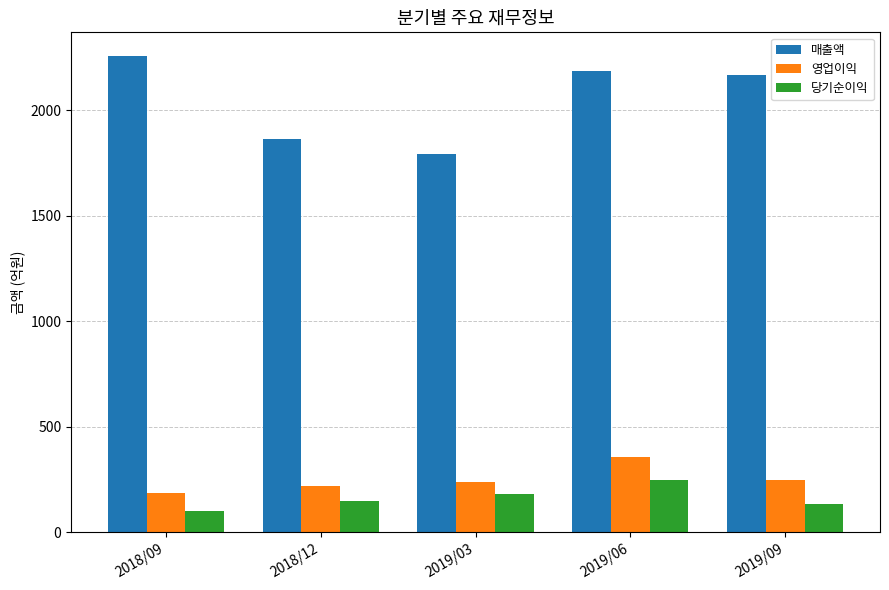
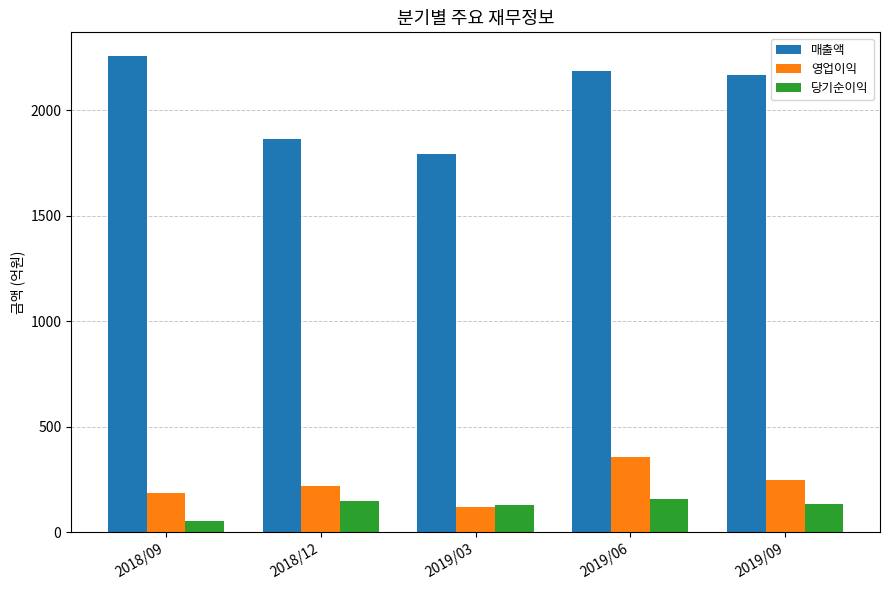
  {
    "매출액": {
      "2018/09": 2260,
      "2018/12": 1860,
      "2019/03": 1790,
      "2019/06": 2180,
      "2019/09": 2170
    },
    "영업이익": {
      "2018/09": 190,
      "2018/12": 220,
-     "2019/03": 240,
+     "2019/03": 120,
      "2019/06": 350,
      "2019/09": 250
    },
    "당기순이익": {
-     "2018/09": 100,
+     "2018/09": 60,
      "2018/12": 150,
-     "2019/03": 180,
-     "2019/06": 250,
+     "2019/03": 130,
+     "2019/06": 160,
      "2019/09": 130
    }
  }
